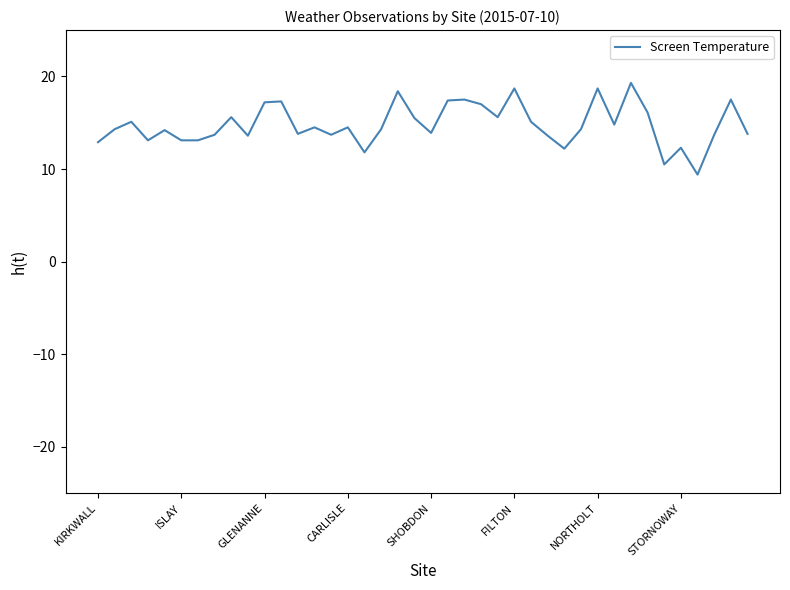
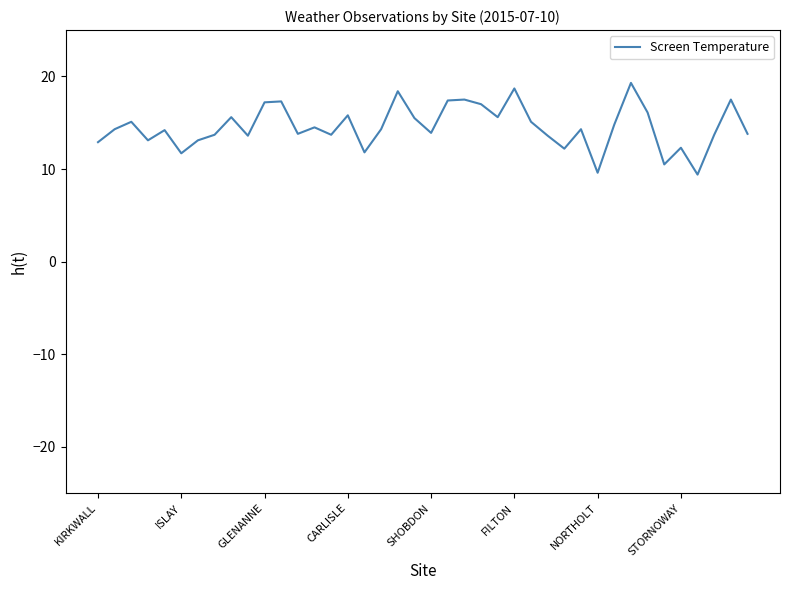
  {
    "KIRKWALL": 13,
-   "ISLAY": 13,
+   "ISLAY": 12,
    "GLENANNE": 17,
-   "CARLISLE": 15,
+   "CARLISLE": 16,
    "SHOBDON": 14,
    "FILTON": 19,
-   "NORTHOLT": 19,
+   "NORTHOLT": 10,
    "STORNOWAY": 12
  }
